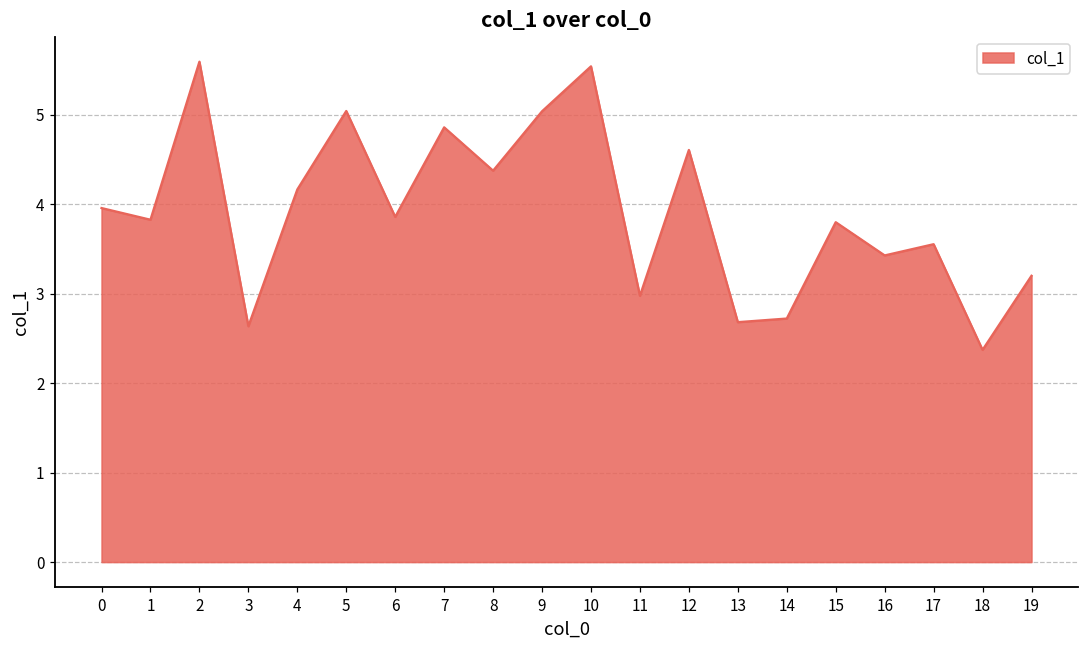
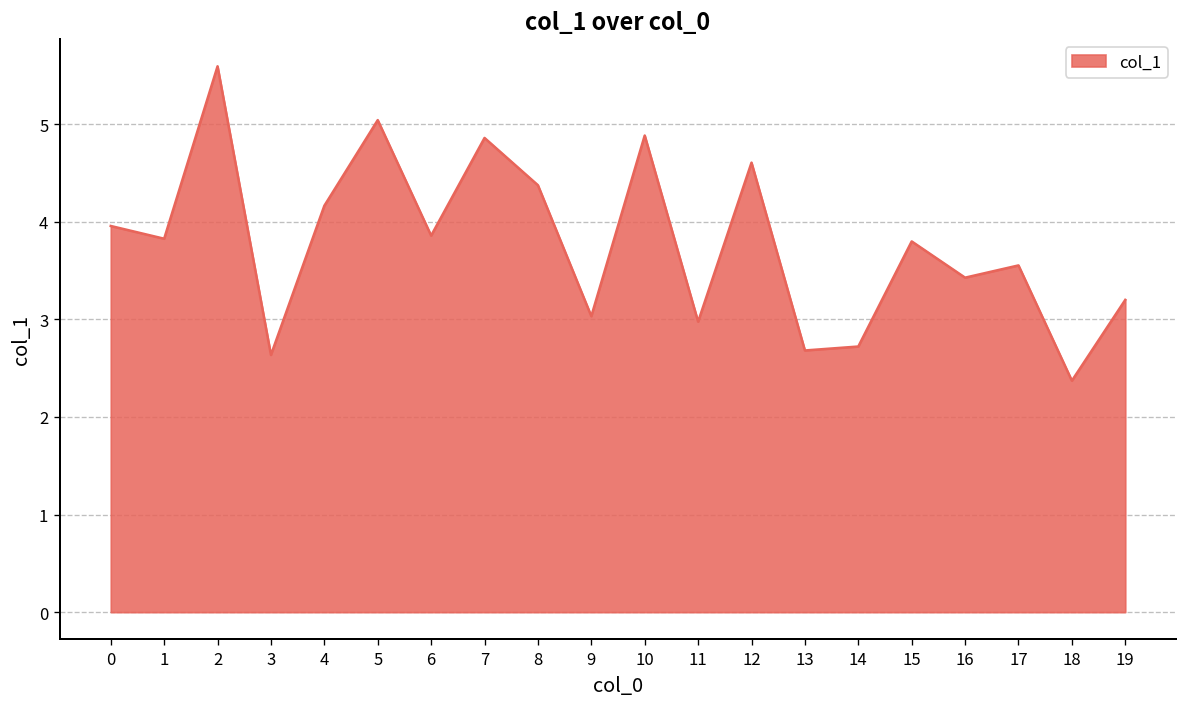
  {
    "0": 4.0,
    "1": 3.8,
    "2": 5.6,
    "3": 2.6,
    "4": 4.2,
    "5": 5.0,
    "6": 3.9,
    "7": 4.9,
    "8": 4.4,
-   "9": 5.0,
-   "10": 5.5,
+   "9": 3.0,
+   "10": 4.9,
    "11": 3.0,
    "12": 4.6,
    "13": 2.7,
    "14": 2.7,
    "15": 3.8,
    "16": 3.4,
    "17": 3.6,
    "18": 2.4,
    "19": 3.2
  }
